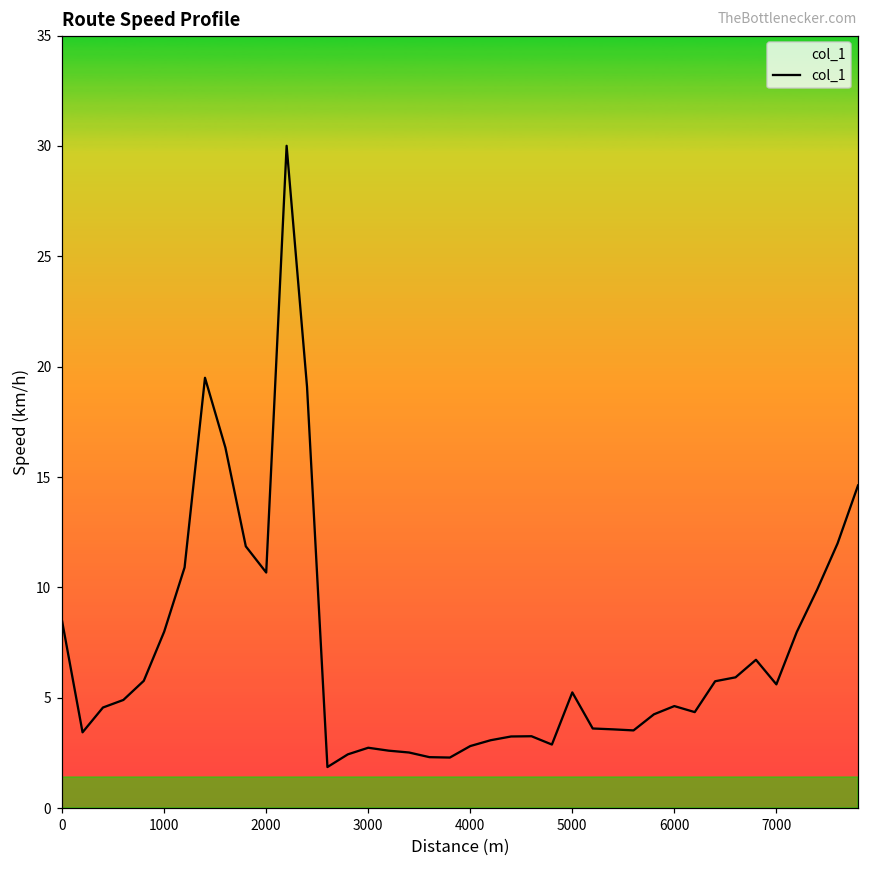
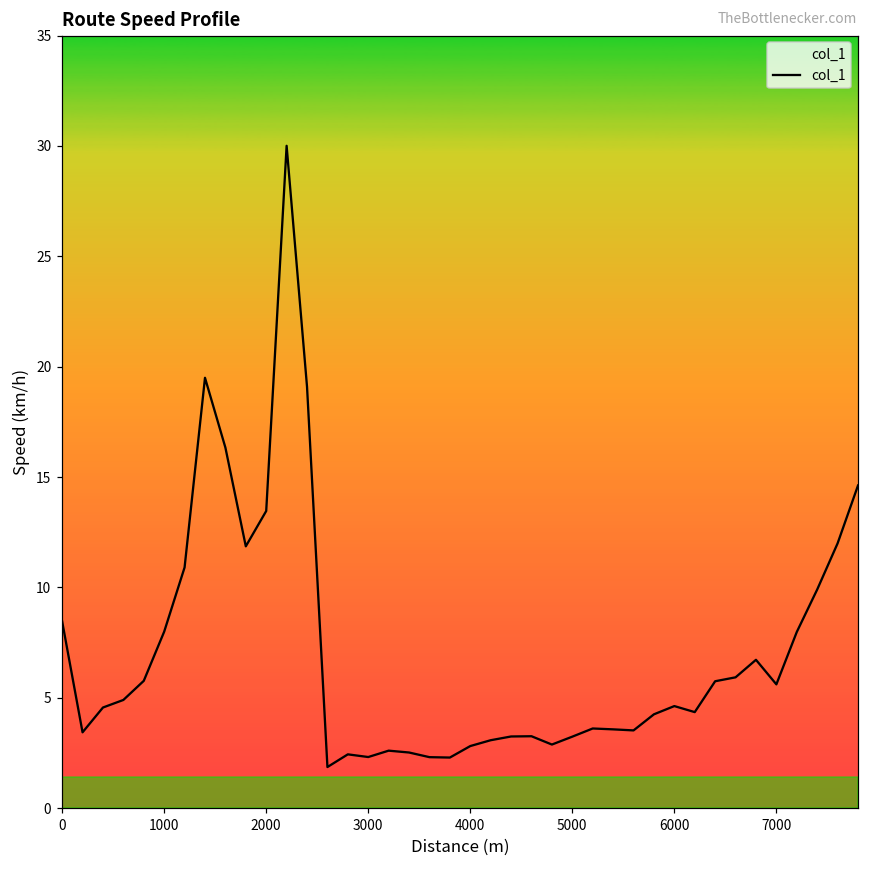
  {
    "0": 8.5,
    "1000": 8.0,
-   "2000": 10.7,
-   "3000": 2.7,
+   "2000": 13.5,
+   "3000": 2.3,
    "4000": 2.8,
-   "5000": 5.2,
+   "5000": 3.2,
    "6000": 4.6,
    "7000": 5.6
  }
